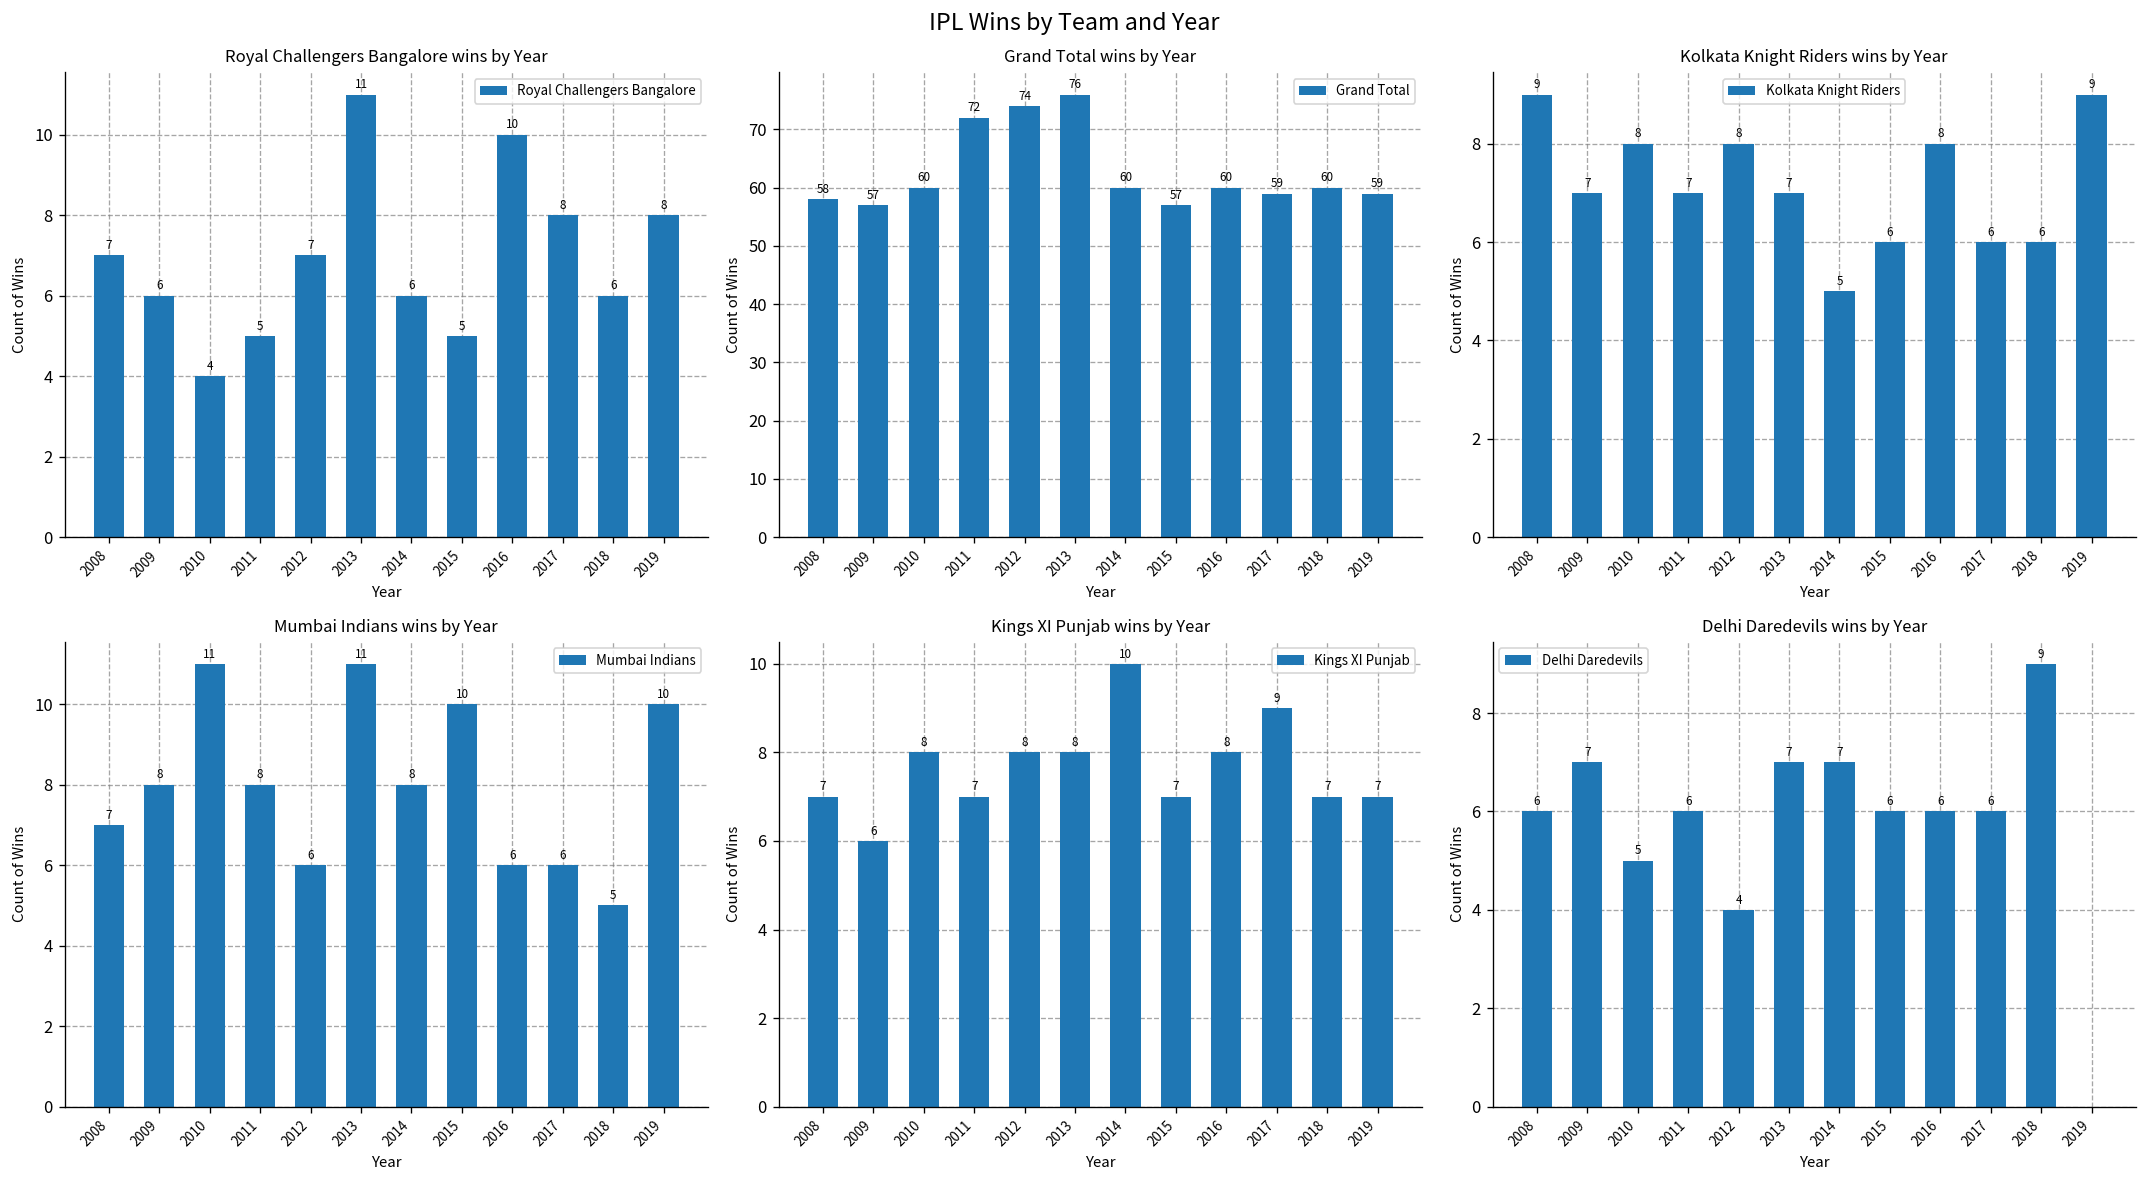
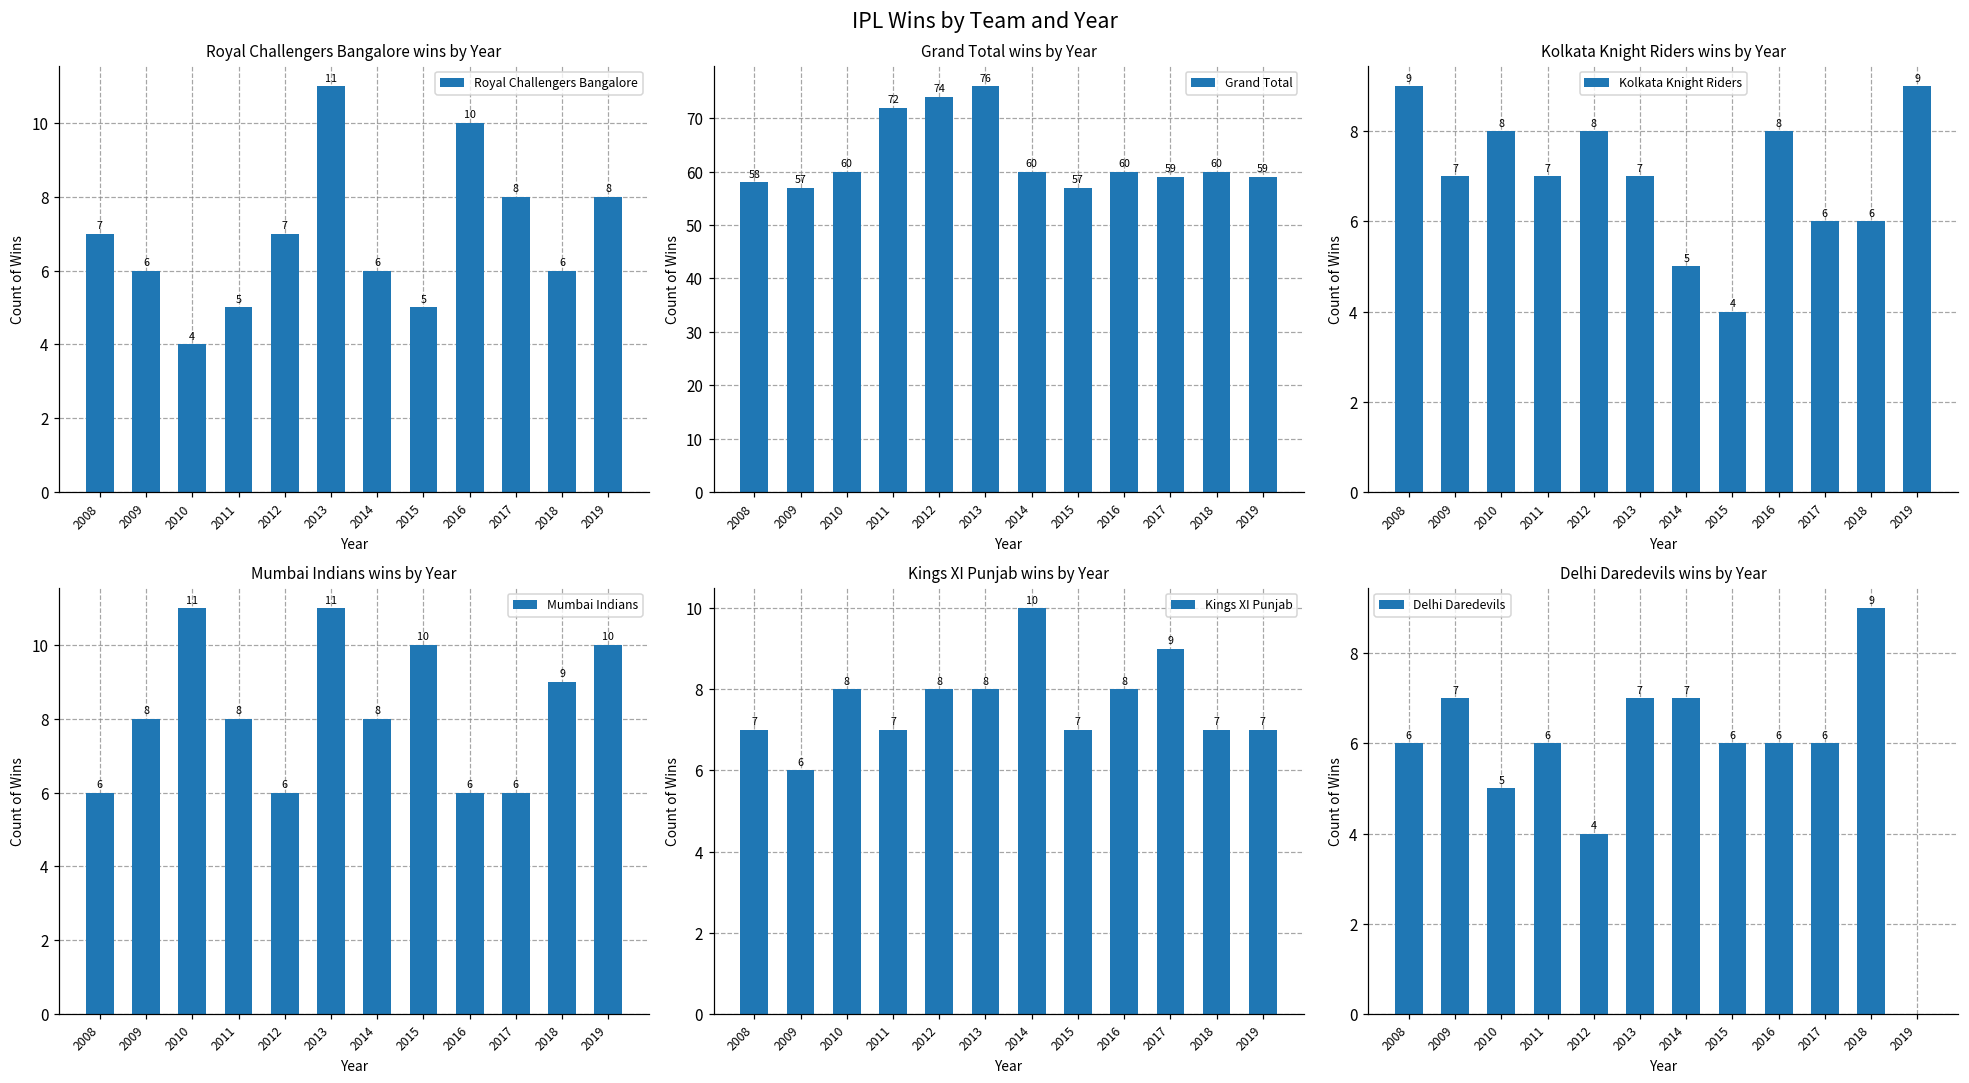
  {
    "Royal Challengers Bangalore wins by Year": {
      "2008": 7,
      "2009": 6,
      "2010": 4,
      "2011": 5,
      "2012": 7,
      "2013": 11,
      "2014": 6,
      "2015": 5,
      "2016": 10,
      "2017": 8,
      "2018": 6,
      "2019": 8
    },
    "Grand Total wins by Year": {
      "2008": 58,
      "2009": 57,
      "2010": 60,
      "2011": 72,
      "2012": 74,
      "2013": 76,
      "2014": 60,
      "2015": 57,
      "2016": 60,
      "2017": 59,
      "2018": 60,
      "2019": 59
    },
    "Kolkata Knight Riders wins by Year": {
      "2008": 9,
      "2009": 7,
      "2010": 8,
      "2011": 7,
      "2012": 8,
      "2013": 7,
      "2014": 5,
-     "2015": 6,
+     "2015": 4,
      "2016": 8,
      "2017": 6,
      "2018": 6,
      "2019": 9
    },
    "Mumbai Indians wins by Year": {
-     "2008": 7,
+     "2008": 6,
      "2009": 8,
      "2010": 11,
      "2011": 8,
      "2012": 6,
      "2013": 11,
      "2014": 8,
      "2015": 10,
      "2016": 6,
      "2017": 6,
-     "2018": 5,
+     "2018": 9,
      "2019": 10
    },
    "Kings XI Punjab wins by Year": {
      "2008": 7,
      "2009": 6,
      "2010": 8,
      "2011": 7,
      "2012": 8,
      "2013": 8,
      "2014": 10,
      "2015": 7,
      "2016": 8,
      "2017": 9,
      "2018": 7,
      "2019": 7
    },
    "Delhi Daredevils wins by Year": {
      "2008": 6,
      "2009": 7,
      "2010": 5,
      "2011": 6,
      "2012": 4,
      "2013": 7,
      "2014": 7,
      "2015": 6,
      "2016": 6,
      "2017": 6,
      "2018": 9
    }
  }
